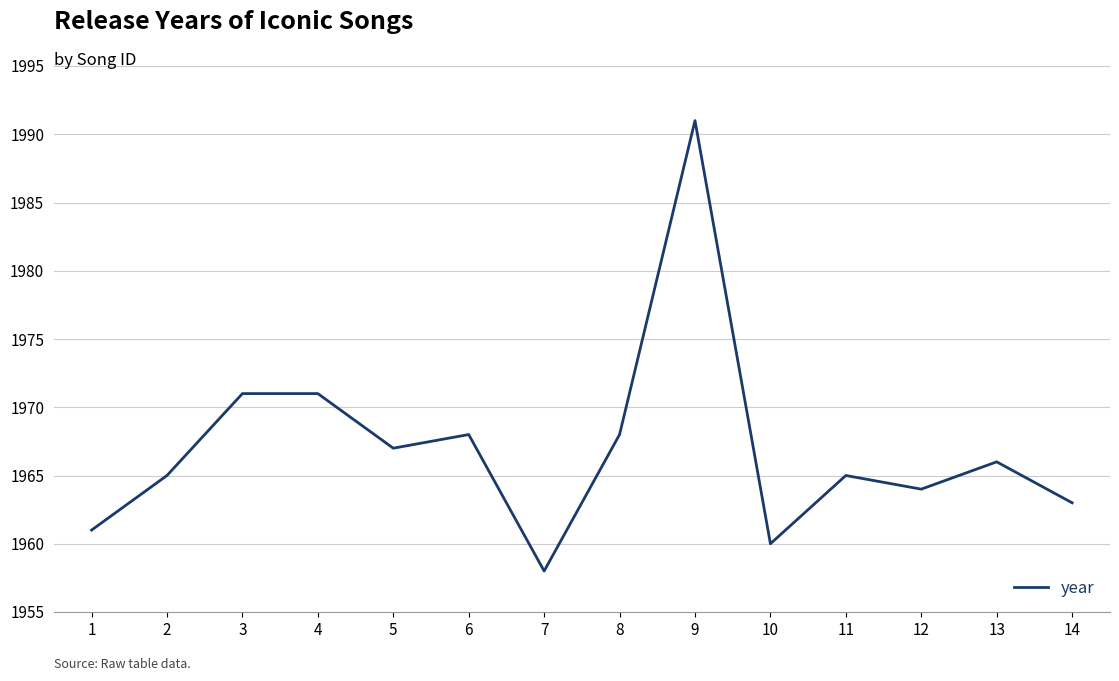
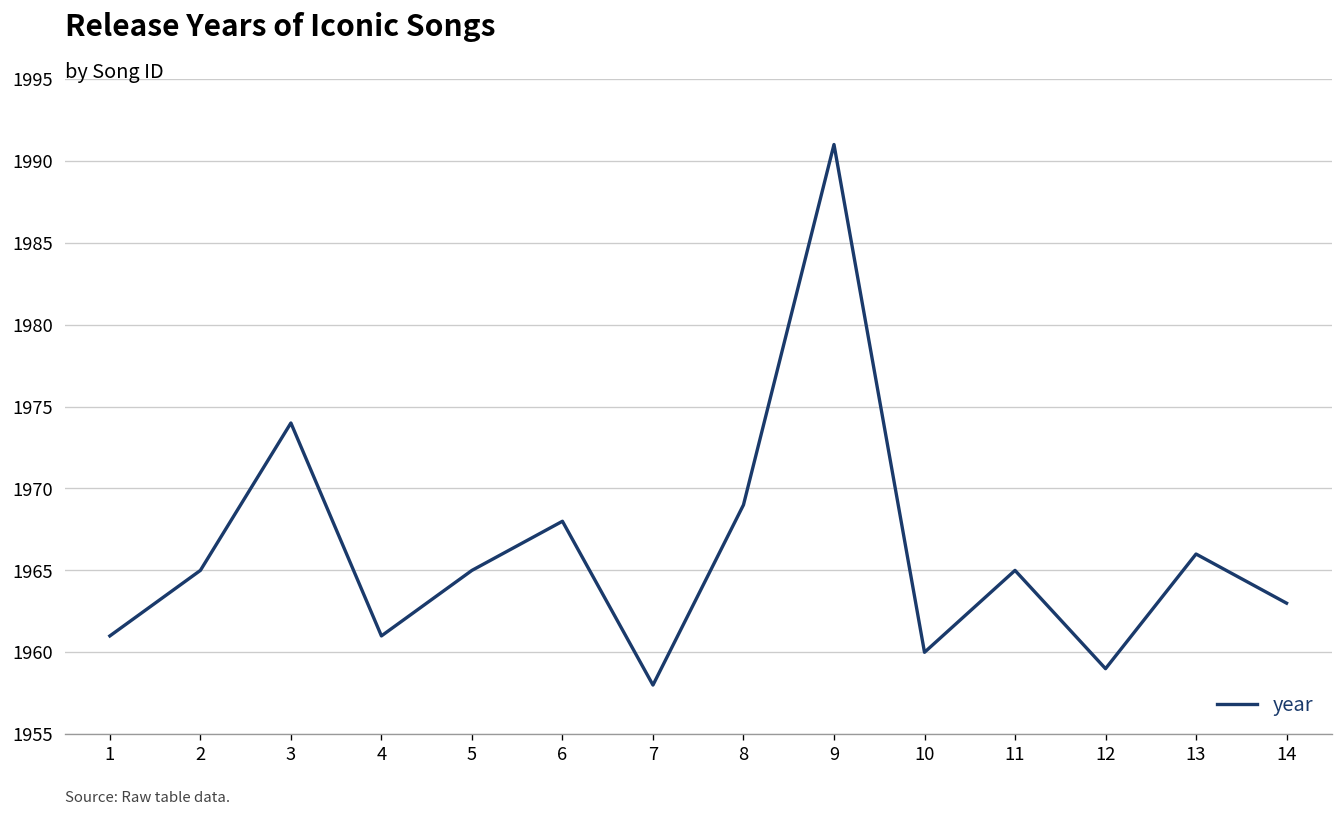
  {
    "1": 1961,
    "2": 1965,
-   "3": 1971,
-   "4": 1971,
-   "5": 1967,
+   "3": 1974,
+   "4": 1961,
+   "5": 1965,
    "6": 1968,
    "7": 1958,
-   "8": 1968,
+   "8": 1969,
    "9": 1991,
    "10": 1960,
    "11": 1965,
-   "12": 1964,
+   "12": 1959,
    "13": 1966,
    "14": 1963
  }
